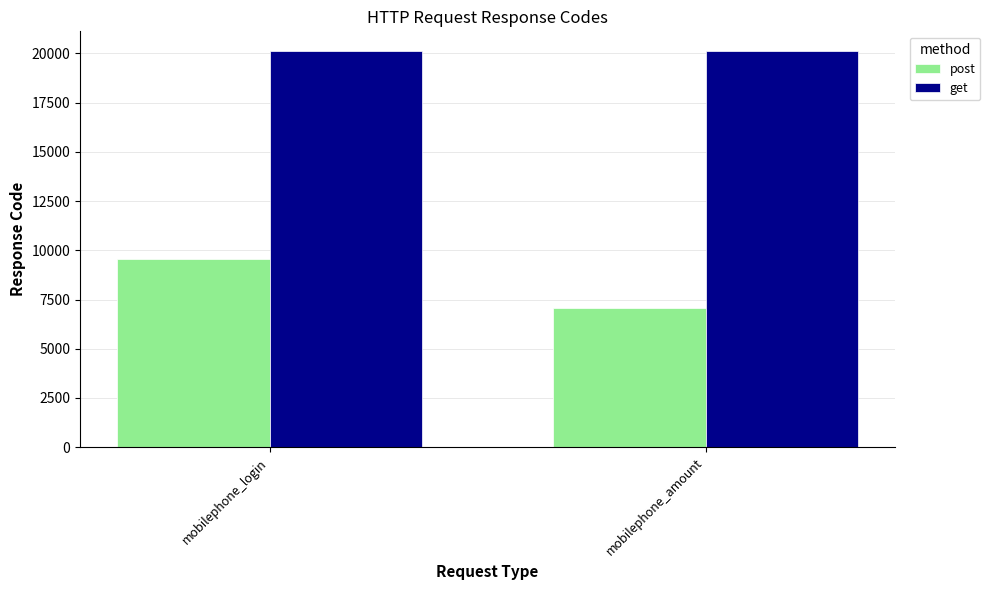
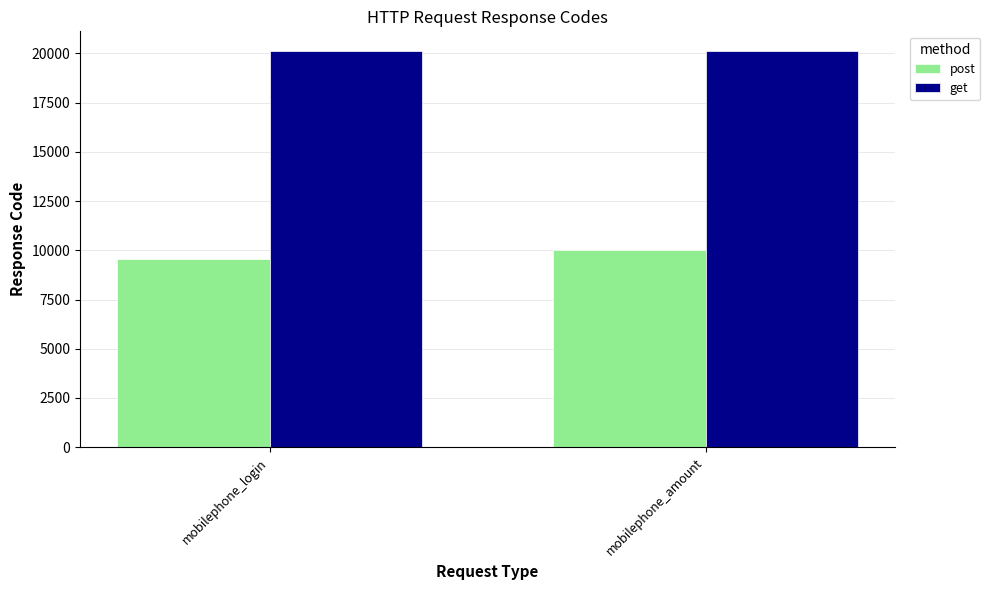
  {
    "post": {
      "mobilephone_login": 9600,
-     "mobilephone_amount": 7100
+     "mobilephone_amount": 10000
    },
    "get": {
      "mobilephone_login": 20100,
      "mobilephone_amount": 20100
    }
  }
